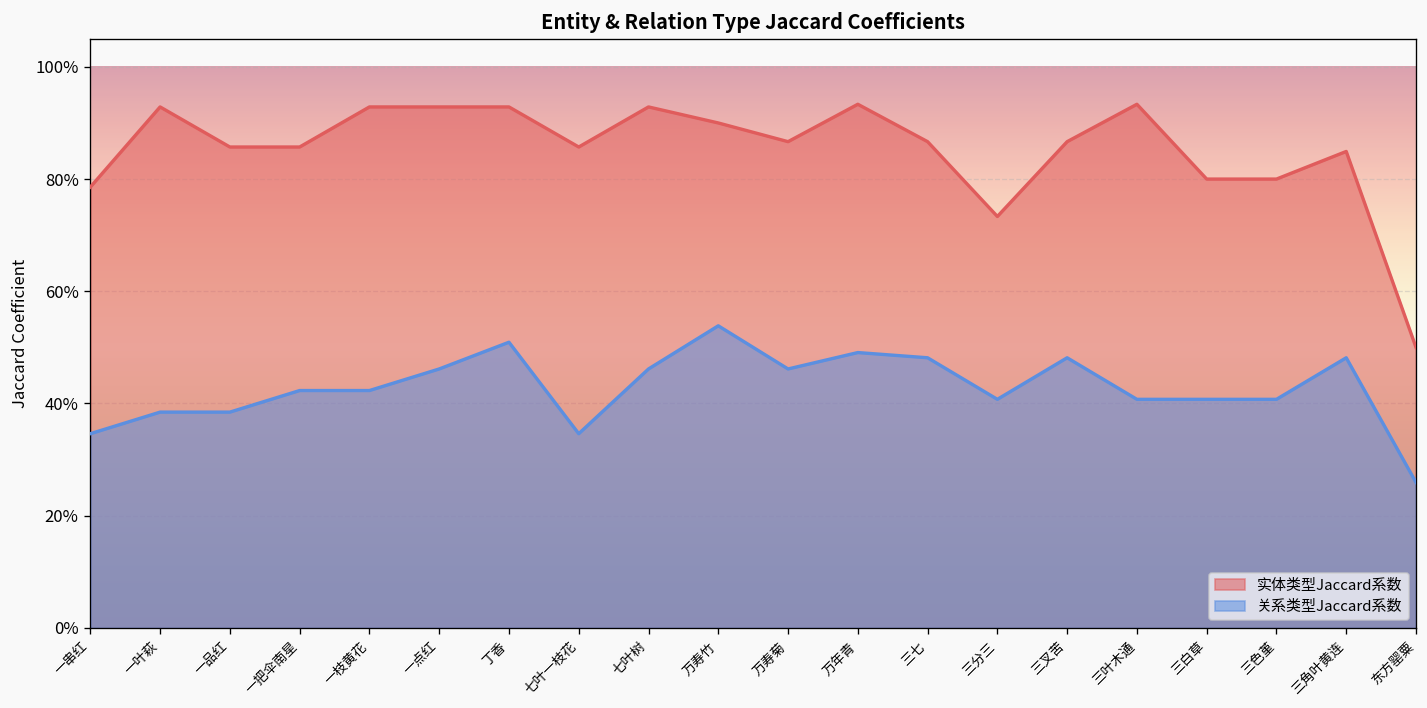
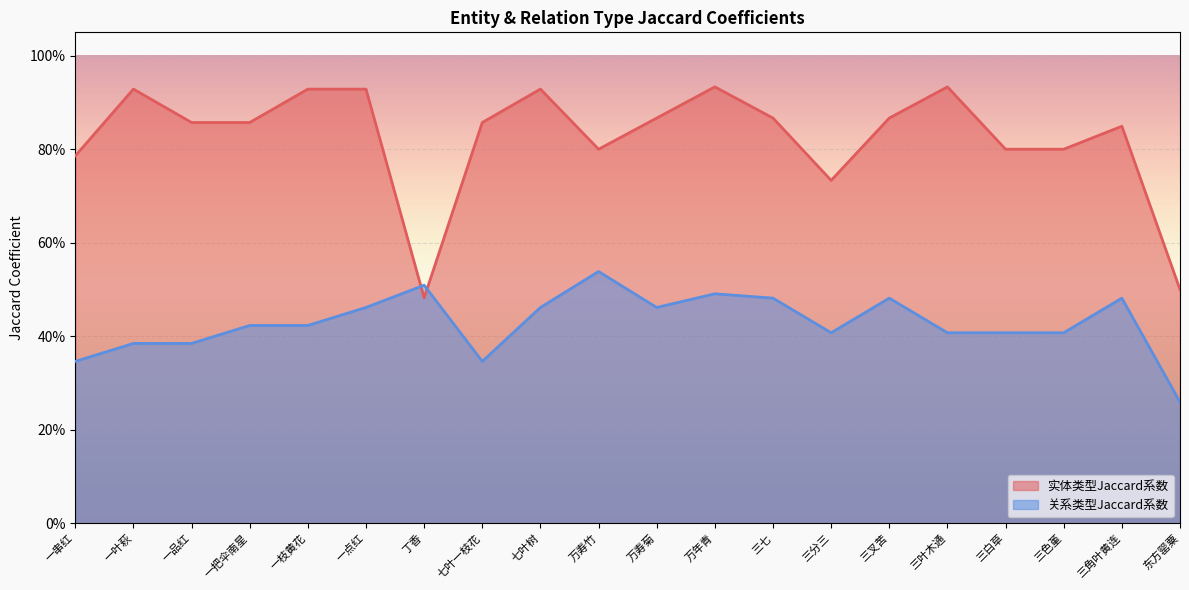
  {
    "实体类型Jaccard系数": {
      "一串红": "79%",
      "一叶萩": "93%",
      "一品红": "86%",
      "一把伞南星": "86%",
      "一枝黄花": "93%",
      "一点红": "93%",
-     "丁香": "93%",
+     "丁香": "48%",
      "七叶一枝花": "86%",
      "七叶树": "93%",
-     "万寿竹": "90%",
+     "万寿竹": "80%",
      "万寿菊": "87%",
      "万年青": "93%",
      "三七": "87%",
      "三分三": "73%",
      "三叉苦": "87%",
      "三叶木通": "93%",
      "三白草": "80%",
      "三色堇": "80%",
      "三角叶黄连": "85%",
      "东方罂粟": "50%"
    },
    "关系类型Jaccard系数": {
      "一串红": "35%",
      "一叶萩": "38%",
      "一品红": "38%",
      "一把伞南星": "42%",
      "一枝黄花": "42%",
      "一点红": "46%",
      "丁香": "51%",
      "七叶一枝花": "35%",
      "七叶树": "46%",
      "万寿竹": "54%",
      "万寿菊": "46%",
      "万年青": "49%",
      "三七": "48%",
      "三分三": "41%",
      "三叉苦": "48%",
      "三叶木通": "41%",
      "三白草": "41%",
      "三色堇": "41%",
      "三角叶黄连": "48%",
      "东方罂粟": "26%"
    }
  }
